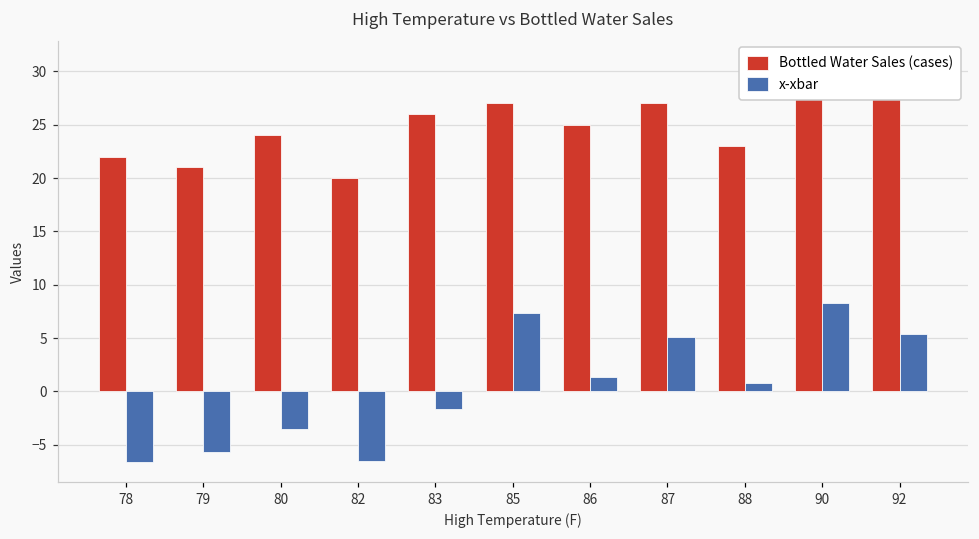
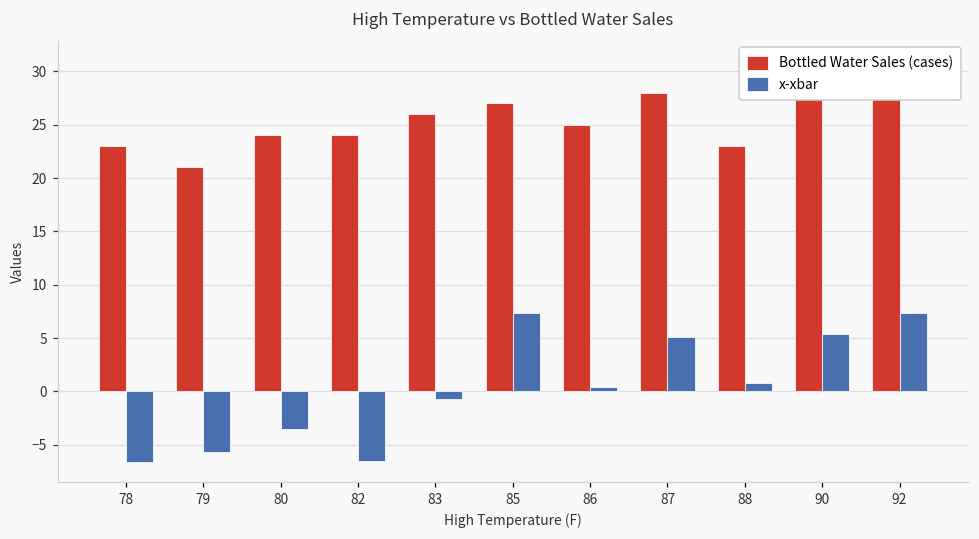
  {
    "Bottled Water Sales (cases)": {
-     "78": 22,
+     "78": 23,
      "79": 21,
      "80": 24,
-     "82": 20,
+     "82": 24,
      "83": 26,
      "85": 27,
      "86": 25,
-     "87": 27,
+     "87": 28,
      "88": 23
    },
    "x-xbar": {
      "78": -7,
      "79": -6,
      "80": -4,
      "82": -7,
-     "83": -2,
+     "83": -1,
      "85": 7,
-     "86": 1,
+     "86": 0,
      "87": 5,
      "88": 1,
-     "90": 8,
-     "92": 5
+     "90": 5,
+     "92": 7
    }
  }
